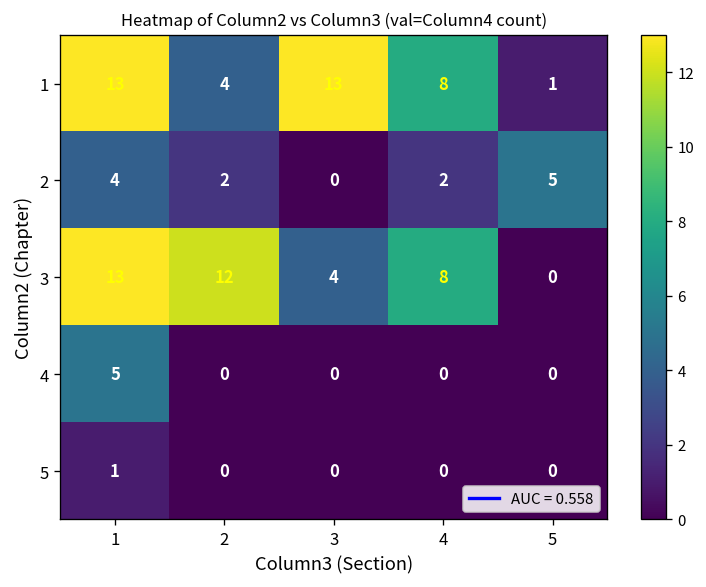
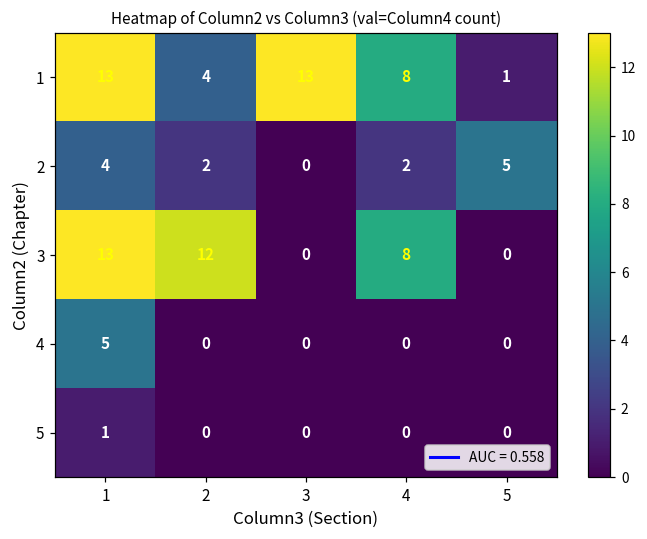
  {
    "1": {
      "2": 4,
      "4": 8,
      "5": 1
    },
    "2": {
      "1": 4,
      "2": 2,
      "3": 0,
      "4": 2,
      "5": 5
    },
    "3": {
      "2": 12,
-     "3": 4,
+     "3": 0,
      "4": 8,
      "5": 0
    },
    "4": {
      "1": 5,
      "2": 0,
      "3": 0,
      "4": 0,
      "5": 0
    },
    "5": {
      "1": 1,
      "2": 0,
      "3": 0,
      "4": 0,
      "5": 0
    }
  }
